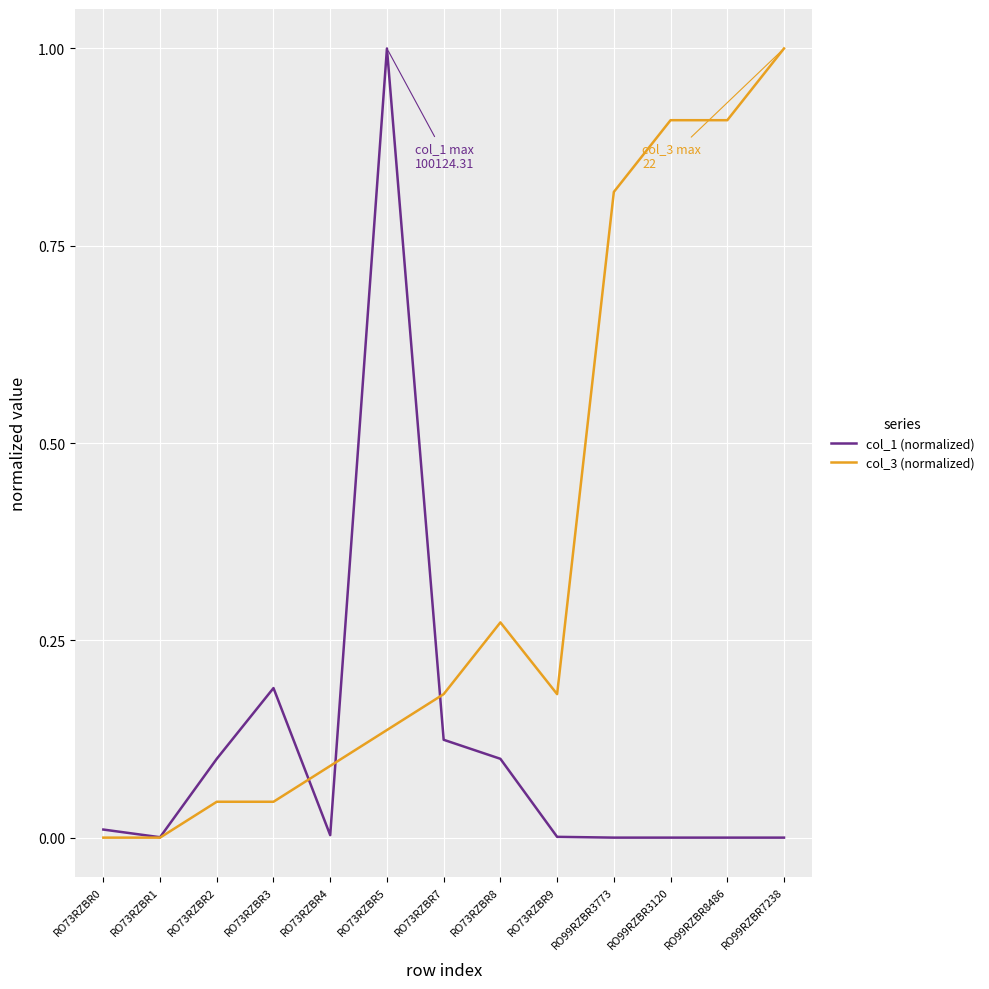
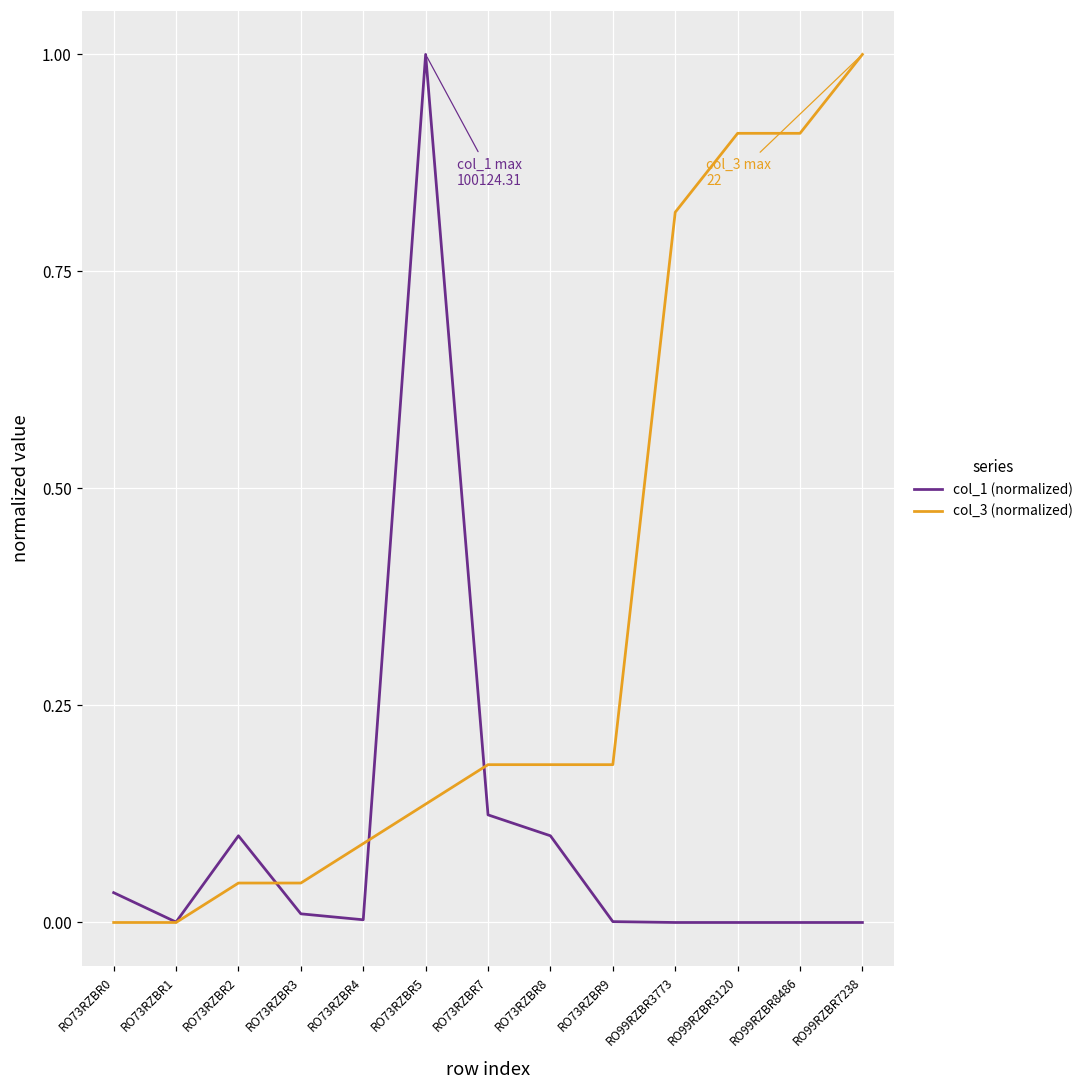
  {
    "col_1 (normalized)": {
-     "RO73RZBR0": 0.01,
+     "RO73RZBR0": 0.03,
      "RO73RZBR2": 0.10,
-     "RO73RZBR3": 0.19,
+     "RO73RZBR3": 0.01,
      "RO73RZBR4": 0.00,
      "RO73RZBR7": 0.12,
      "RO73RZBR8": 0.10,
      "RO73RZBR9": 0.00,
      "RO99RZBR3773": 0.00,
      "RO99RZBR3120": 0.00,
      "RO99RZBR8486": 0.00,
      "RO99RZBR7238": 0.00
    },
    "col_3 (normalized)": {
      "RO73RZBR0": 0.00,
      "RO73RZBR2": 0.05,
      "RO73RZBR3": 0.05,
      "RO73RZBR4": 0.09,
      "RO73RZBR5": 0.14,
      "RO73RZBR7": 0.18,
-     "RO73RZBR8": 0.27,
+     "RO73RZBR8": 0.18,
      "RO73RZBR9": 0.18,
      "RO99RZBR3773": 0.82,
      "RO99RZBR7238": 1.00
    }
  }
